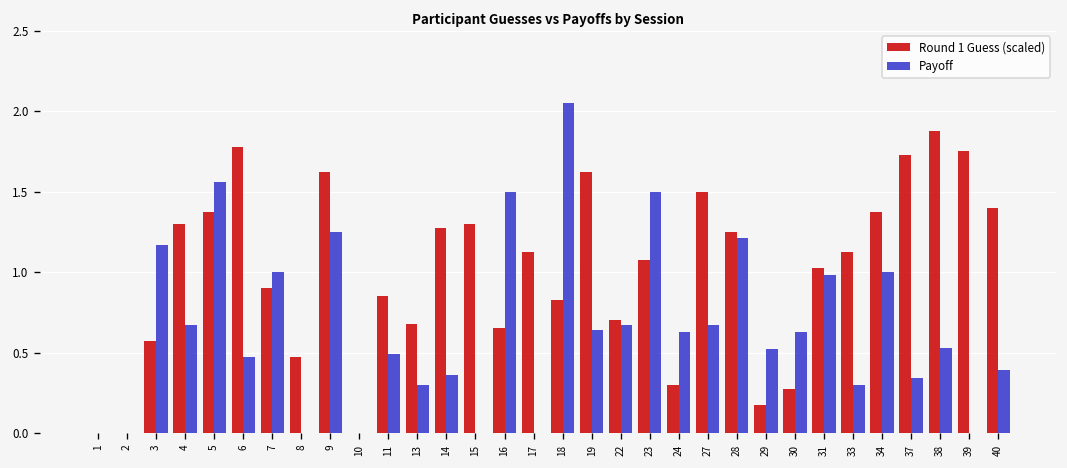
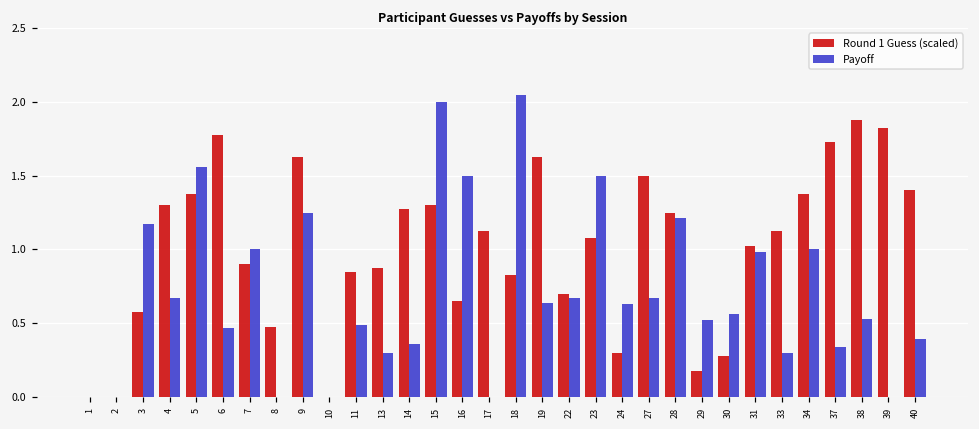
  {
    "Round 1 Guess (scaled)": {
      "1": 0.00,
      "2": 0.00,
      "3": 0.58,
      "4": 1.30,
      "5": 1.38,
      "6": 1.78,
      "7": 0.90,
      "8": 0.48,
      "9": 1.63,
      "10": 0.00,
      "11": 0.85,
-     "13": 0.68,
+     "13": 0.88,
      "14": 1.28,
      "15": 1.30,
      "16": 0.65,
      "17": 1.13,
      "18": 0.83,
      "19": 1.63,
      "22": 0.70,
      "23": 1.08,
      "24": 0.30,
      "27": 1.50,
      "28": 1.25,
      "29": 0.18,
      "30": 0.28,
      "31": 1.03,
      "33": 1.13,
      "34": 1.38,
      "37": 1.72,
      "38": 1.88,
-     "39": 1.75,
+     "39": 1.83,
      "40": 1.40
    },
    "Payoff": {
      "1": 0.00,
      "2": 0.00,
      "3": 1.17,
      "4": 0.67,
      "5": 1.56,
      "6": 0.47,
      "7": 1.00,
      "8": 0.00,
      "9": 1.25,
      "10": 0.00,
      "11": 0.49,
      "13": 0.30,
      "14": 0.36,
-     "15": 0,
+     "15": 2,
      "16": 1.50,
      "17": 0.00,
      "18": 2.05,
      "19": 0.64,
      "22": 0.67,
      "23": 1.50,
      "24": 0.63,
      "27": 0.67,
      "28": 1.21,
      "29": 0.52,
-     "30": 0.63,
+     "30": 0.56,
      "31": 0.98,
      "33": 0.30,
      "34": 1.00,
      "37": 0.34,
      "38": 0.53,
      "39": 0.00,
      "40": 0.39
    }
  }
